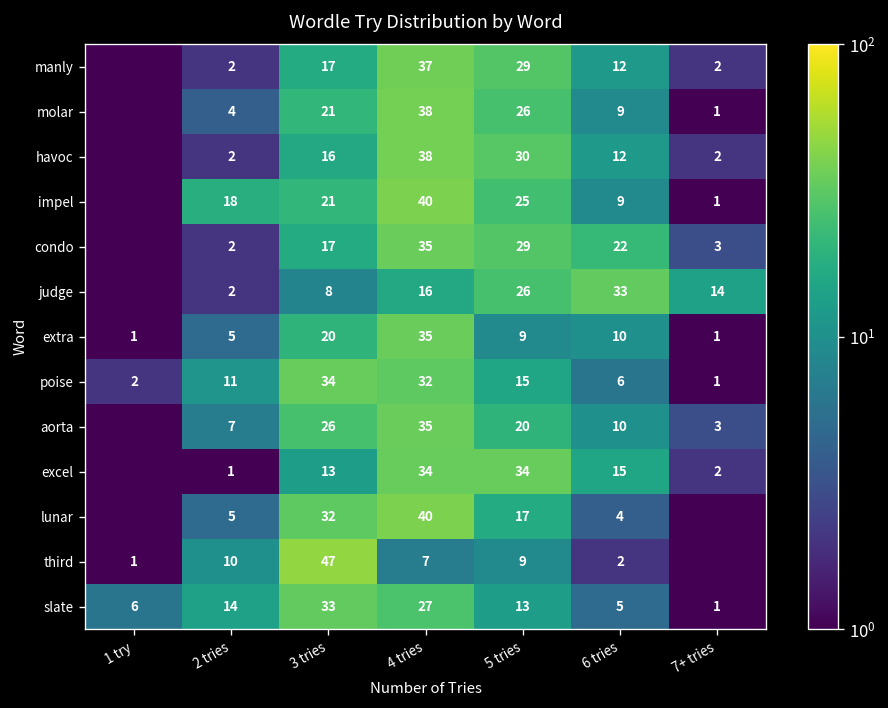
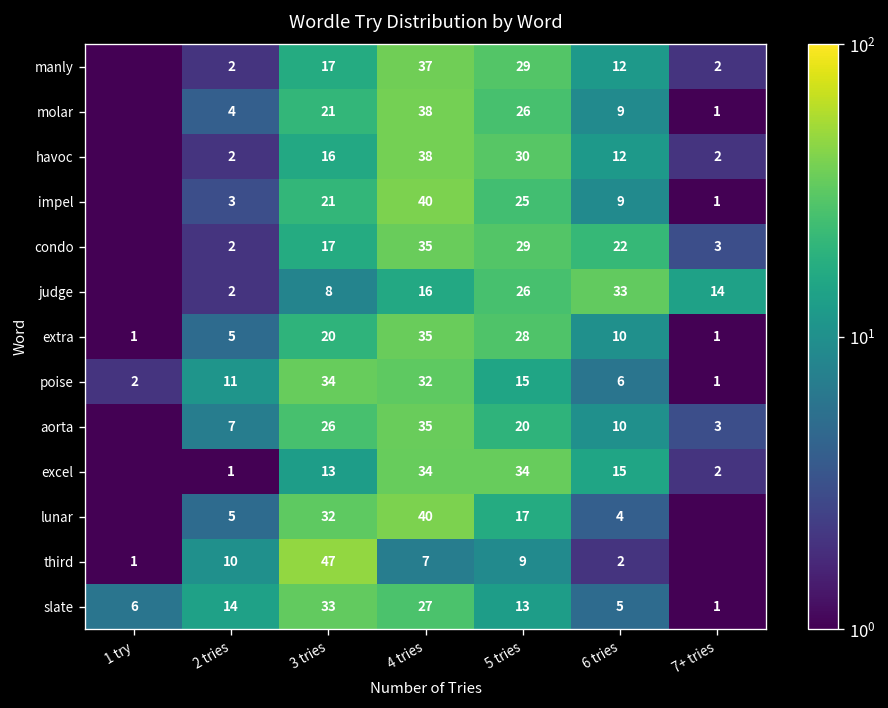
  {
    "manly": {
      "2 tries": 2,
      "3 tries": 17,
      "4 tries": 37,
      "5 tries": 29,
      "6 tries": 12,
      "7+ tries": 2
    },
    "molar": {
      "2 tries": 4,
      "3 tries": 21,
      "4 tries": 38,
      "5 tries": 26,
      "6 tries": 9,
      "7+ tries": 1
    },
    "havoc": {
      "2 tries": 2,
      "3 tries": 16,
      "4 tries": 38,
      "5 tries": 30,
      "6 tries": 12,
      "7+ tries": 2
    },
    "impel": {
-     "2 tries": 18,
+     "2 tries": 3,
      "3 tries": 21,
      "4 tries": 40,
      "5 tries": 25,
      "6 tries": 9,
      "7+ tries": 1
    },
    "condo": {
      "2 tries": 2,
      "3 tries": 17,
      "4 tries": 35,
      "5 tries": 29,
      "6 tries": 22,
      "7+ tries": 3
    },
    "judge": {
      "2 tries": 2,
      "3 tries": 8,
      "4 tries": 16,
      "5 tries": 26,
      "6 tries": 33,
      "7+ tries": 14
    },
    "extra": {
      "1 try": 1,
      "2 tries": 5,
      "3 tries": 20,
      "4 tries": 35,
-     "5 tries": 9,
+     "5 tries": 28,
      "6 tries": 10,
      "7+ tries": 1
    },
    "poise": {
      "1 try": 2,
      "2 tries": 11,
      "3 tries": 34,
      "4 tries": 32,
      "5 tries": 15,
      "6 tries": 6,
      "7+ tries": 1
    },
    "aorta": {
      "2 tries": 7,
      "3 tries": 26,
      "4 tries": 35,
      "5 tries": 20,
      "6 tries": 10,
      "7+ tries": 3
    },
    "excel": {
      "2 tries": 1,
      "3 tries": 13,
      "4 tries": 34,
      "5 tries": 34,
      "6 tries": 15,
      "7+ tries": 2
    },
    "lunar": {
      "2 tries": 5,
      "3 tries": 32,
      "4 tries": 40,
      "5 tries": 17,
      "6 tries": 4
    },
    "third": {
      "1 try": 1,
      "2 tries": 10,
      "3 tries": 47,
      "4 tries": 7,
      "5 tries": 9,
      "6 tries": 2
    },
    "slate": {
      "1 try": 6,
      "2 tries": 14,
      "3 tries": 33,
      "4 tries": 27,
      "5 tries": 13,
      "6 tries": 5,
      "7+ tries": 1
    }
  }
